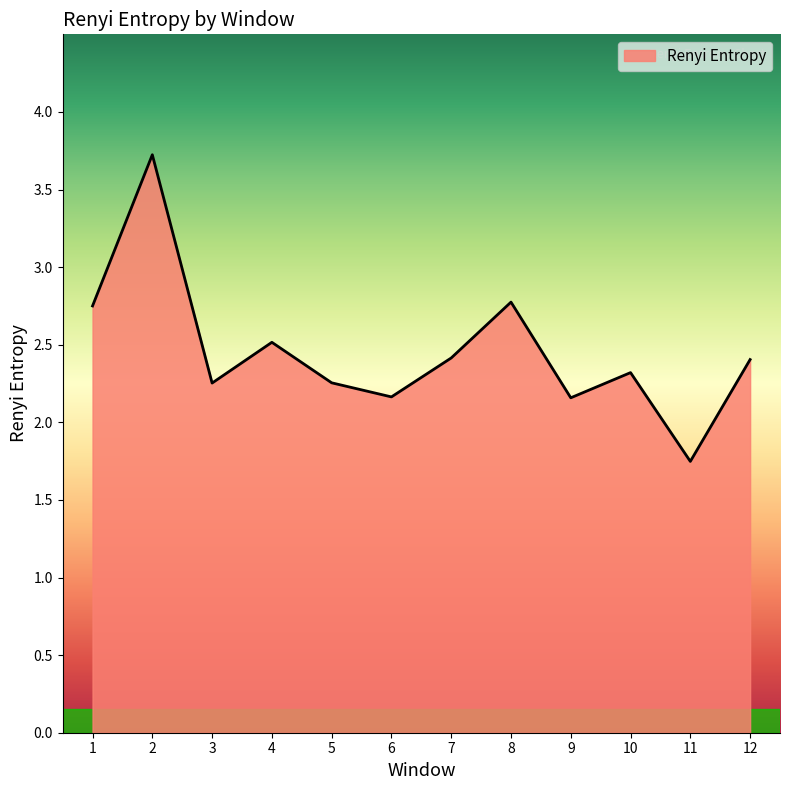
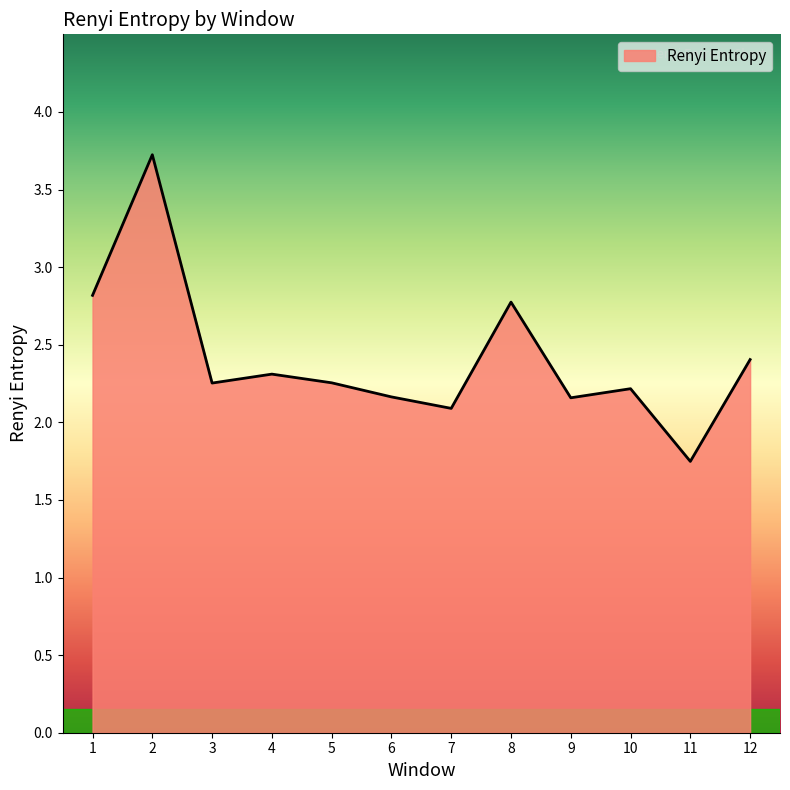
  {
-   "1": 2.75,
+   "1": 2.82,
    "2": 3.72,
    "3": 2.25,
-   "4": 2.52,
+   "4": 2.31,
    "5": 2.25,
    "6": 2.16,
-   "7": 2.41,
+   "7": 2.09,
    "8": 2.77,
    "9": 2.16,
-   "10": 2.32,
+   "10": 2.22,
    "11": 1.75,
    "12": 2.40
  }
